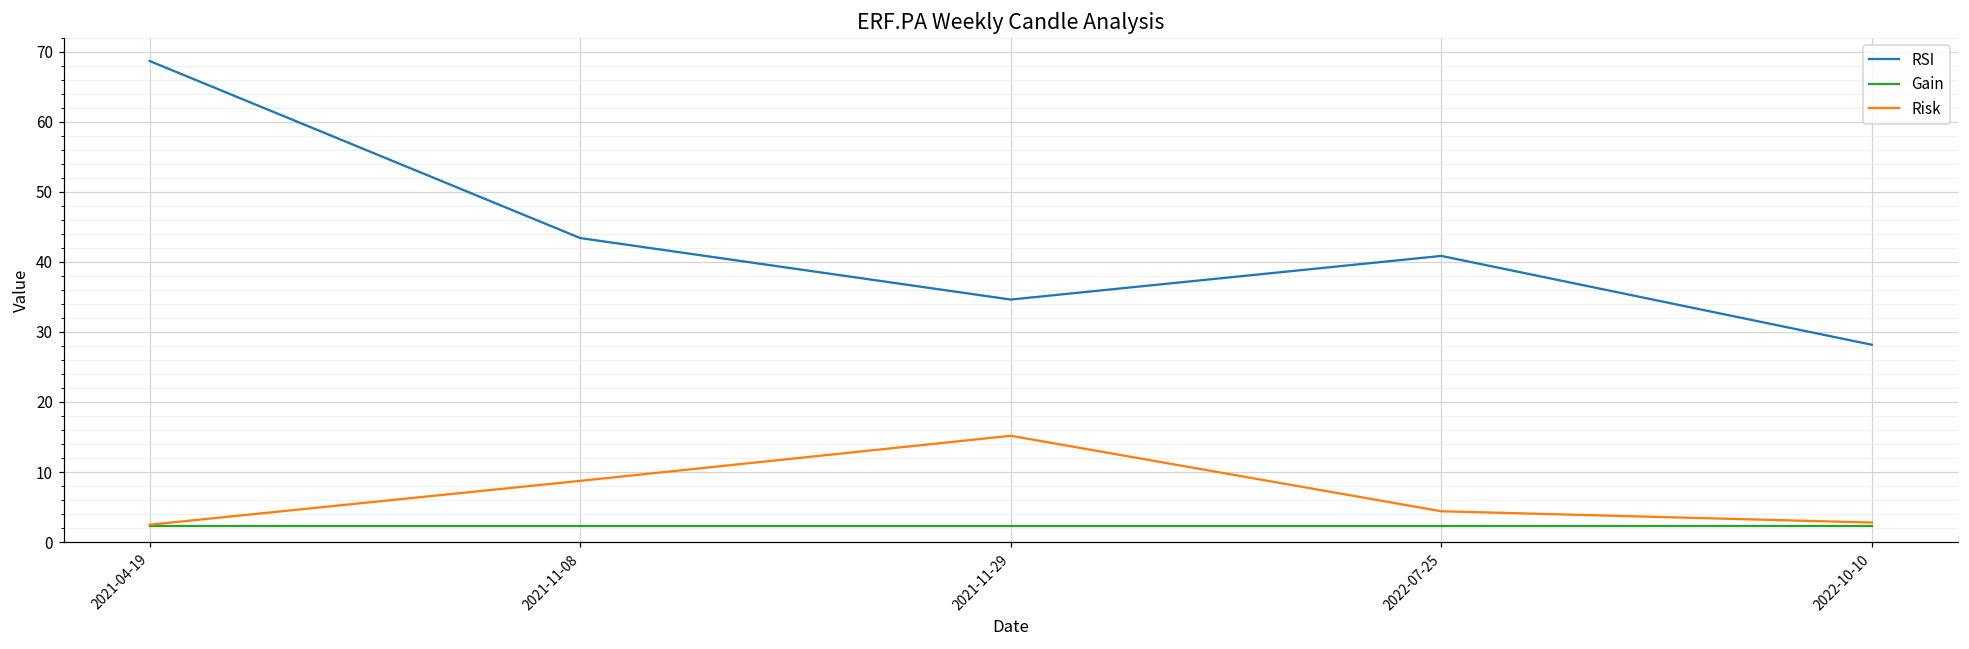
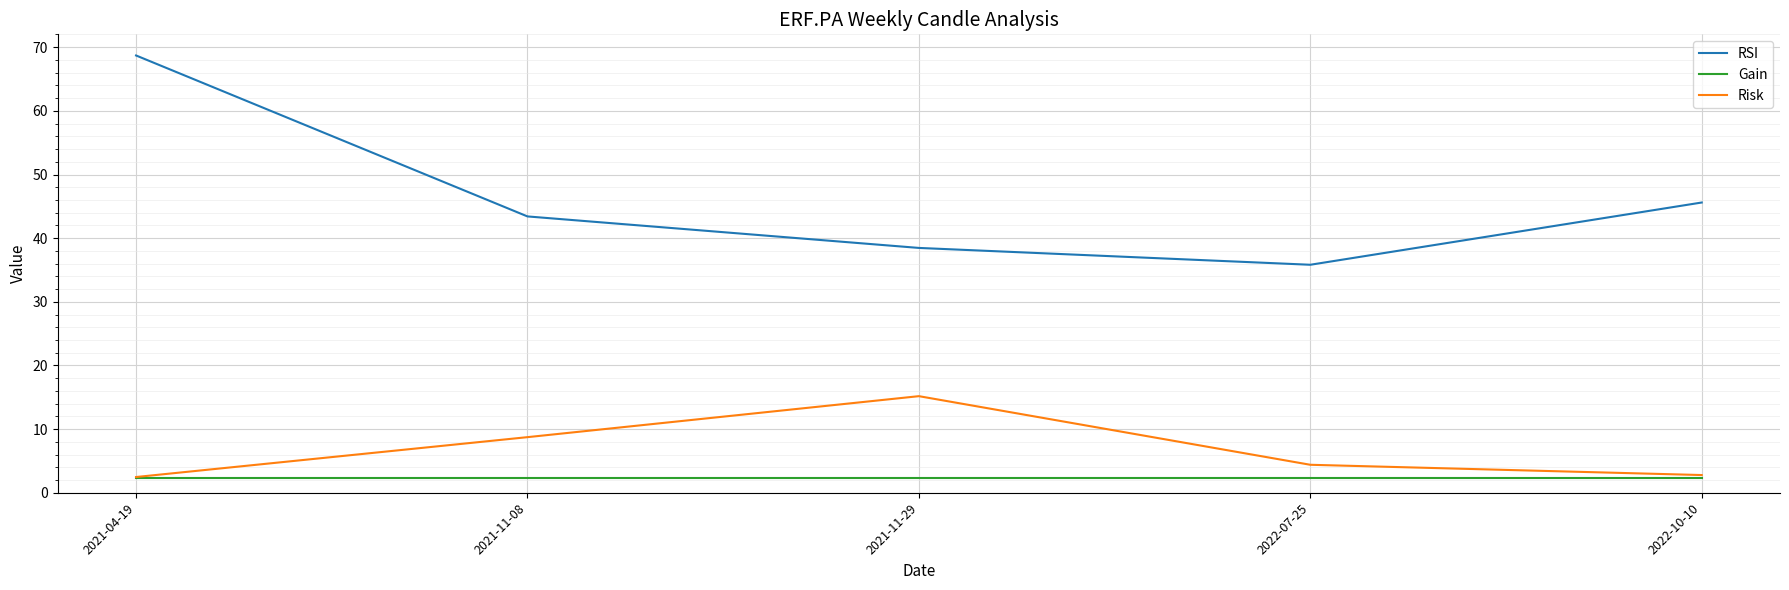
  {
    "RSI": {
      "2021-04-19": 69,
      "2021-11-08": 43,
-     "2021-11-29": 35,
-     "2022-07-25": 41,
-     "2022-10-10": 28
+     "2021-11-29": 38,
+     "2022-07-25": 36,
+     "2022-10-10": 46
    },
    "Gain": {
      "2021-11-08": 2,
      "2021-11-29": 2,
      "2022-07-25": 2,
      "2022-10-10": 2
    },
    "Risk": {
      "2021-11-08": 9,
      "2021-11-29": 15,
      "2022-07-25": 4,
      "2022-10-10": 3
    }
  }
